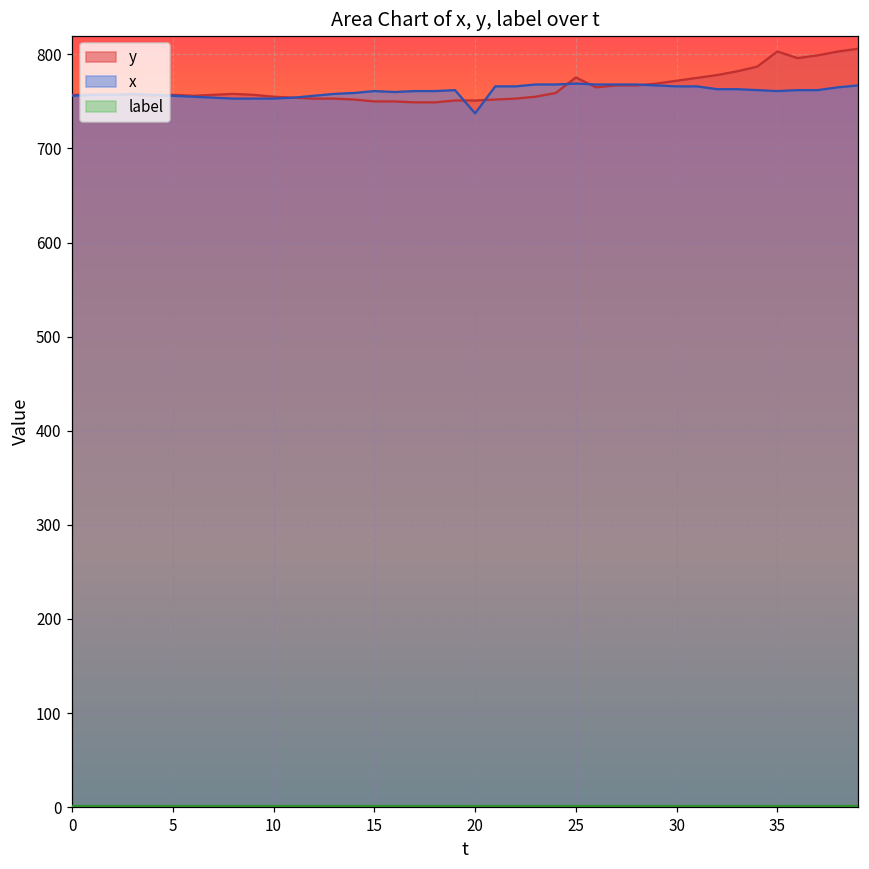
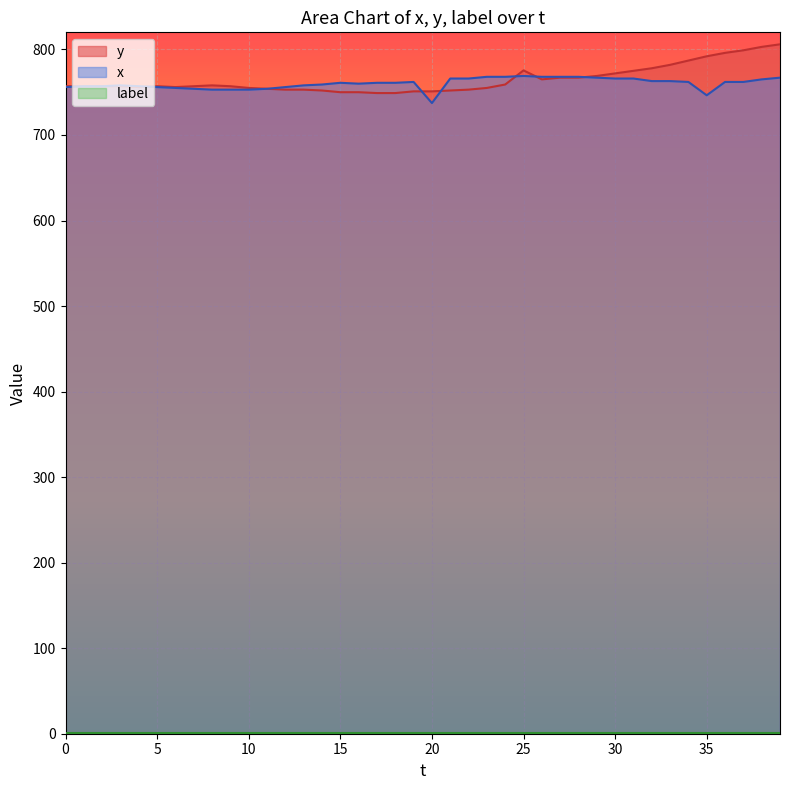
  {
    "y": {
      "15": 750,
      "20": 750,
      "25": 780,
      "30": 770,
-     "35": 800
+     "35": 790
    },
    "x": {
      "15": 760,
      "20": 740,
      "25": 770,
      "30": 770,
-     "35": 760
+     "35": 750
    },
    "label": {
      "0": 0,
      "5": 0,
      "10": 0,
      "15": 0,
      "20": 0,
      "25": 0,
      "30": 0,
      "35": 0
    }
  }
